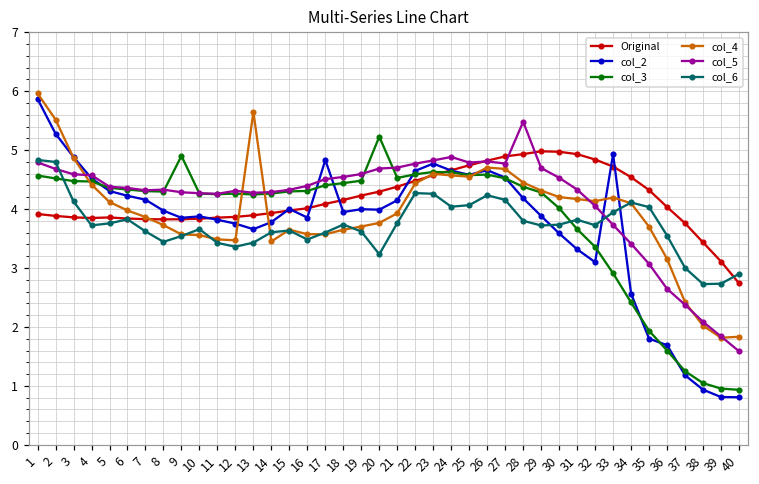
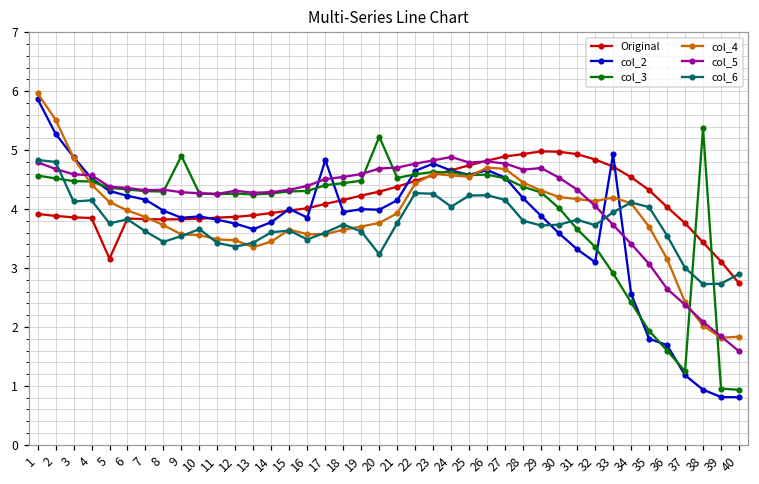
  {
    "Original": {
      "1": 3.9,
      "2": 3.9,
      "3": 3.9,
      "4": 3.8,
-     "5": 3.9,
+     "5": 3.2,
      "8": 3.8,
      "12": 3.9,
      "13": 3.9,
      "14": 3.9,
      "16": 4.0,
      "17": 4.1,
      "18": 4.2,
      "19": 4.2,
      "20": 4.3,
      "21": 4.4,
      "27": 4.9,
      "28": 4.9,
      "29": 5.0,
      "30": 5.0,
      "31": 4.9,
      "32": 4.8,
      "33": 4.7,
      "34": 4.5,
      "35": 4.3,
      "36": 4.0,
      "37": 3.8,
      "38": 3.4,
      "39": 3.1,
      "40": 2.7
    },
    "col_2": {
      "1": 5.9,
      "2": 5.3,
      "4": 4.5,
      "5": 4.3,
      "6": 4.2,
      "7": 4.2,
      "8": 4.0,
      "12": 3.8,
      "13": 3.7,
      "14": 3.8,
      "16": 3.9,
      "17": 4.8,
      "18": 3.9,
      "19": 4.0,
      "20": 4.0,
      "21": 4.1,
      "22": 4.6,
      "23": 4.8,
      "28": 4.2,
      "29": 3.9,
      "30": 3.6,
      "31": 3.3,
      "32": 3.1,
      "33": 4.9,
      "34": 2.6,
      "35": 1.8,
      "36": 1.7,
      "37": 1.2,
      "38": 0.9,
      "39": 0.8,
      "40": 0.8
    },
    "col_3": {
      "1": 4.6,
      "2": 4.5,
      "3": 4.5,
      "4": 4.5,
      "9": 4.9,
      "16": 4.3,
      "17": 4.4,
      "18": 4.4,
      "19": 4.5,
      "20": 5.2,
      "21": 4.5,
      "22": 4.6,
      "26": 4.6,
      "28": 4.4,
      "30": 4.0,
      "31": 3.7,
      "32": 3.4,
      "33": 2.9,
      "34": 2.4,
      "35": 1.9,
      "36": 1.6,
      "37": 1.2,
-     "38": 1.0,
+     "38": 5.4,
      "39": 1.0,
      "40": 0.9
    },
    "col_4": {
      "1": 6.0,
      "2": 5.5,
      "4": 4.4,
      "5": 4.1,
      "6": 4.0,
      "8": 3.7,
      "10": 3.6,
      "11": 3.5,
      "12": 3.5,
-     "13": 5.6,
+     "13": 3.4,
      "14": 3.5,
      "16": 3.6,
      "18": 3.6,
      "19": 3.7,
      "20": 3.8,
      "21": 3.9,
      "24": 4.6,
      "27": 4.7,
      "28": 4.5,
      "30": 4.2,
      "31": 4.2,
      "32": 4.1,
      "33": 4.2,
      "35": 3.7,
      "36": 3.2,
      "38": 2.0,
      "40": 1.8
    },
    "col_5": {
      "2": 4.7,
      "3": 4.6,
      "4": 4.6,
      "9": 4.3,
      "16": 4.4,
      "17": 4.5,
      "18": 4.5,
      "19": 4.6,
      "20": 4.7,
      "21": 4.7,
      "22": 4.8,
      "23": 4.8,
      "24": 4.9,
      "27": 4.8,
-     "28": 5.5,
+     "28": 4.7,
      "29": 4.7,
      "30": 4.5,
      "31": 4.3,
      "32": 4.1,
      "33": 3.7,
      "34": 3.4,
      "35": 3.1,
      "36": 2.6,
      "38": 2.1,
      "40": 1.6
    },
    "col_6": {
      "2": 4.8,
      "3": 4.1,
-     "4": 3.7,
+     "4": 4.1,
      "5": 3.8,
      "7": 3.6,
      "8": 3.4,
      "10": 3.7,
      "11": 3.4,
      "12": 3.4,
      "13": 3.4,
      "14": 3.6,
      "16": 3.5,
      "18": 3.7,
      "19": 3.6,
      "20": 3.2,
      "21": 3.8,
      "22": 4.3,
      "23": 4.3,
      "24": 4.0,
-     "25": 4.1,
+     "25": 4.2,
      "26": 4.2,
      "27": 4.2,
      "28": 3.8,
      "29": 3.7,
      "30": 3.7,
      "31": 3.8,
      "32": 3.7,
      "33": 3.9,
      "35": 4.0,
      "36": 3.6,
      "37": 3.0,
      "38": 2.7,
      "39": 2.7,
      "40": 2.9
    }
  }
